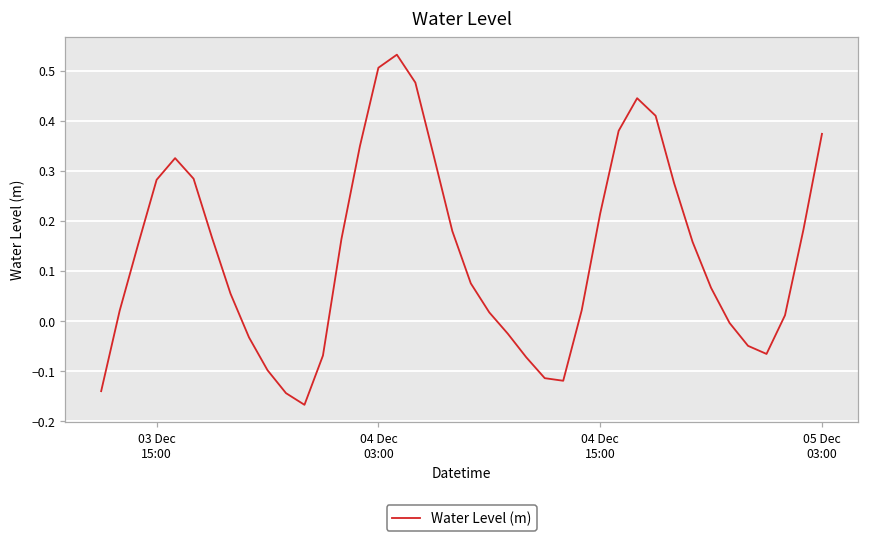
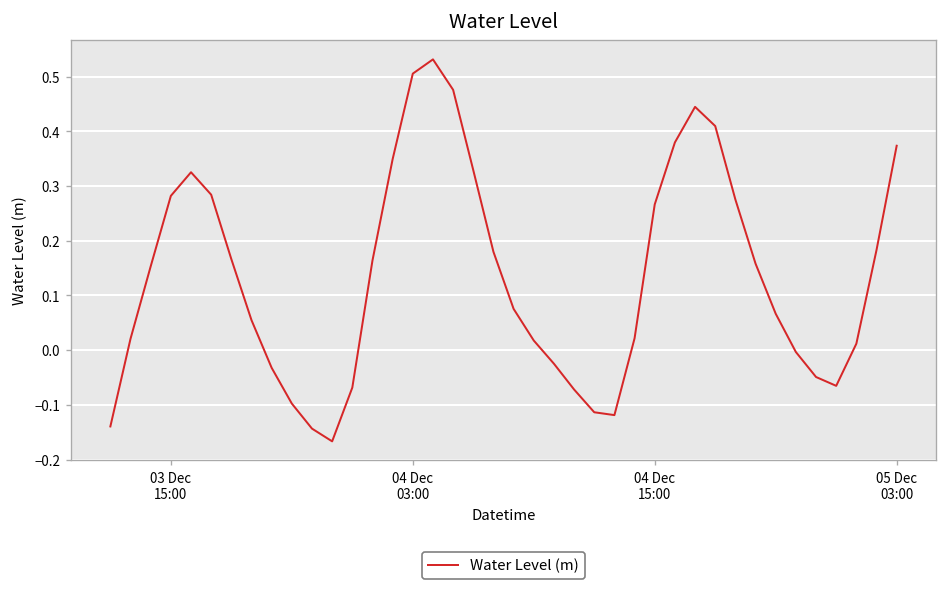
  {
    "03 Dec 15:00": 0.28,
    "04 Dec 03:00": 0.51,
-   "04 Dec 15:00": 0.21,
+   "04 Dec 15:00": 0.27,
    "05 Dec 03:00": 0.37
  }
